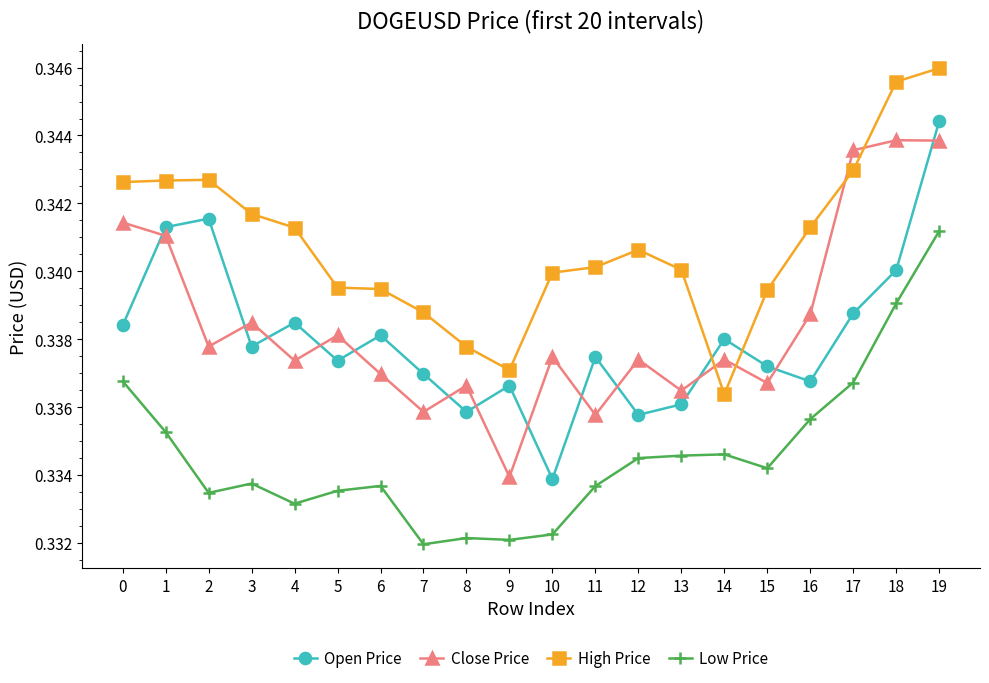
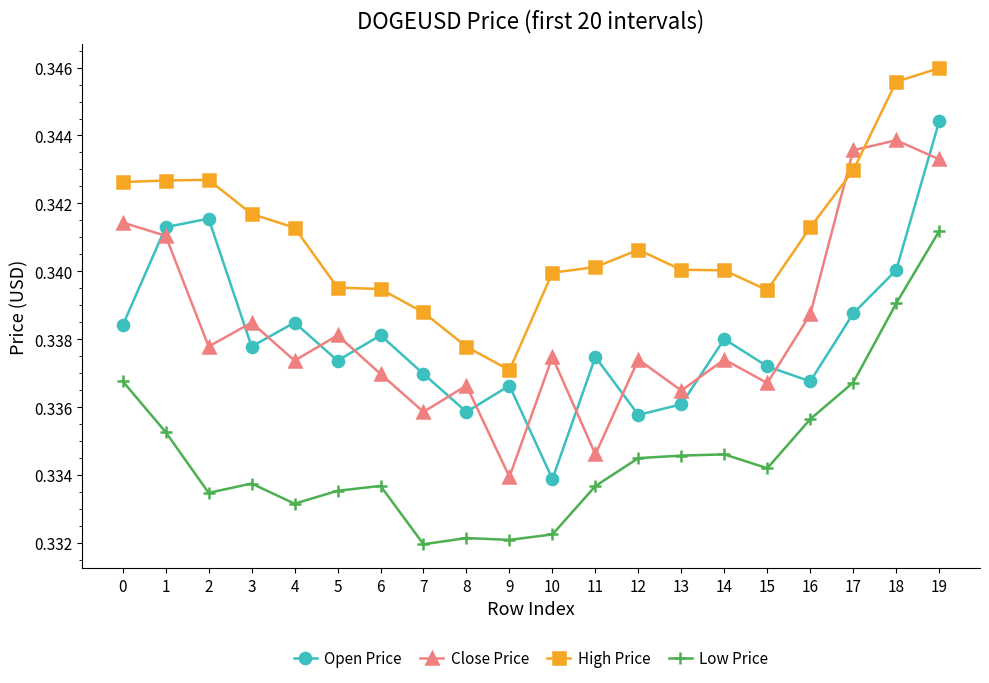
  {
    "Open Price": {
      "0": 0.3384,
      "1": 0.3413,
      "2": 0.3416,
      "3": 0.3378,
      "4": 0.3385,
      "5": 0.3374,
      "6": 0.3381,
      "7": 0.3370,
      "8": 0.3359,
      "9": 0.3366,
      "10": 0.3339,
      "11": 0.3375,
      "12": 0.3358,
      "13": 0.3361,
      "14": 0.3380,
      "15": 0.3372,
      "16": 0.3368,
      "17": 0.3388,
      "18": 0.3400,
      "19": 0.3444
    },
    "Close Price": {
      "0": 0.3414,
      "1": 0.3410,
      "2": 0.3378,
      "3": 0.3385,
      "4": 0.3374,
      "5": 0.3381,
      "6": 0.3370,
      "7": 0.3359,
      "8": 0.3366,
      "9": 0.3339,
      "10": 0.3375,
-     "11": 0.3358,
+     "11": 0.3346,
      "12": 0.3374,
      "13": 0.3365,
      "14": 0.3374,
      "15": 0.3367,
      "16": 0.3387,
      "17": 0.3436,
      "18": 0.3439,
-     "19": 0.3439
+     "19": 0.3433
    },
    "High Price": {
      "0": 0.3426,
      "1": 0.3427,
      "2": 0.3427,
      "3": 0.3417,
      "4": 0.3413,
      "5": 0.3395,
      "6": 0.3395,
      "7": 0.3388,
      "8": 0.3378,
      "9": 0.3371,
      "10": 0.3400,
      "11": 0.3401,
      "12": 0.3406,
      "13": 0.3400,
-     "14": 0.3364,
+     "14": 0.3400,
      "15": 0.3394,
      "16": 0.3413,
      "17": 0.3430,
      "18": 0.3456,
      "19": 0.3460
    },
    "Low Price": {
      "0": 0.3368,
      "1": 0.3353,
      "2": 0.3335,
      "3": 0.3337,
      "4": 0.3332,
      "5": 0.3335,
      "6": 0.3337,
      "7": 0.3320,
      "8": 0.3321,
      "9": 0.3321,
      "10": 0.3323,
      "11": 0.3337,
      "12": 0.3345,
      "13": 0.3346,
      "14": 0.3346,
      "15": 0.3342,
      "16": 0.3356,
      "17": 0.3367,
      "18": 0.3391,
      "19": 0.3412
    }
  }
